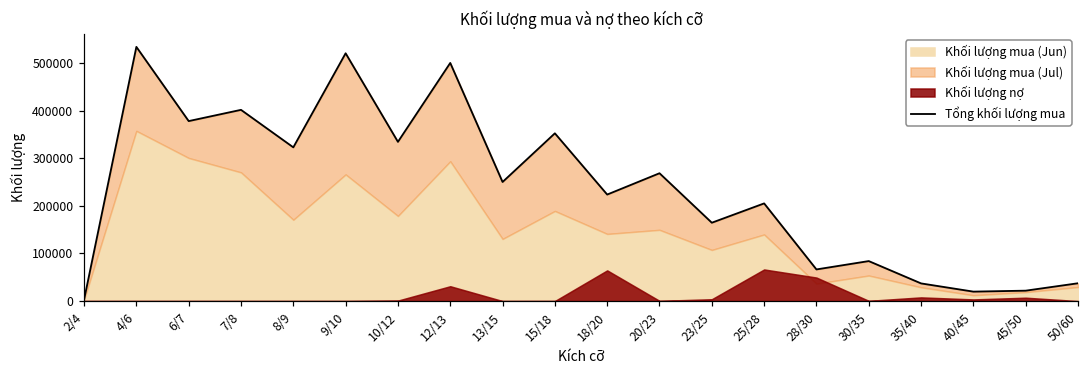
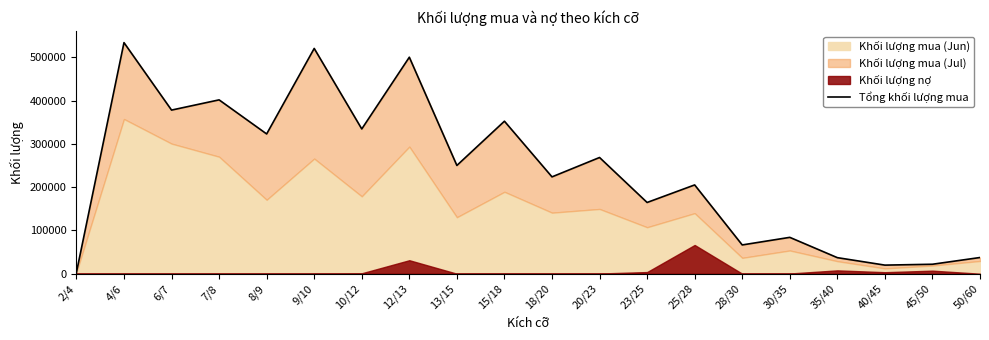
  {
    "Khối lượng nợ": {
      "4/6": 0,
      "6/7": 0,
      "7/8": 0,
      "8/9": 0,
      "9/10": 0,
      "12/13": 30000,
      "13/15": 0,
-     "18/20": 60000,
+     "18/20": 0,
      "25/28": 70000,
-     "28/30": 50000,
+     "28/30": 0,
      "35/40": 10000,
      "45/50": 10000,
      "50/60": 0
    }
  }
